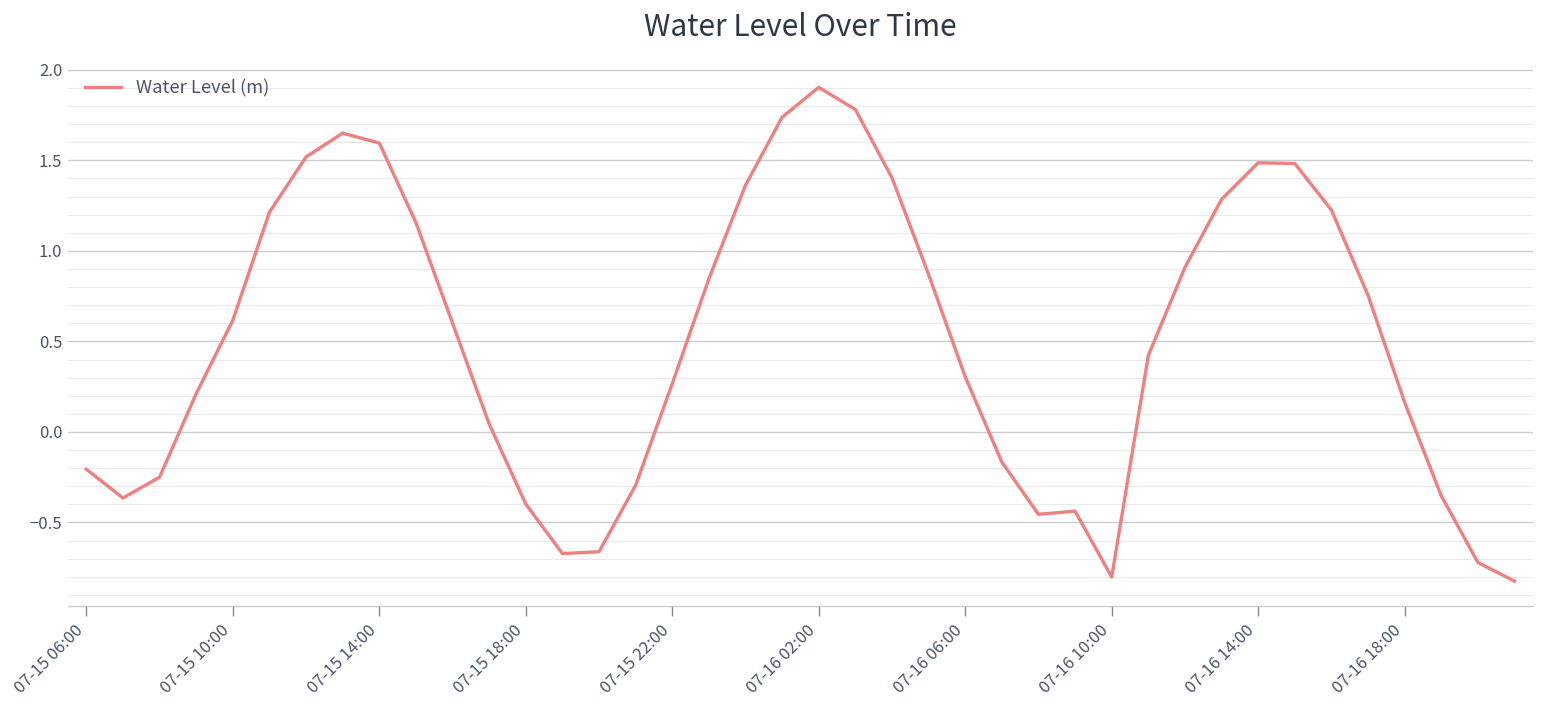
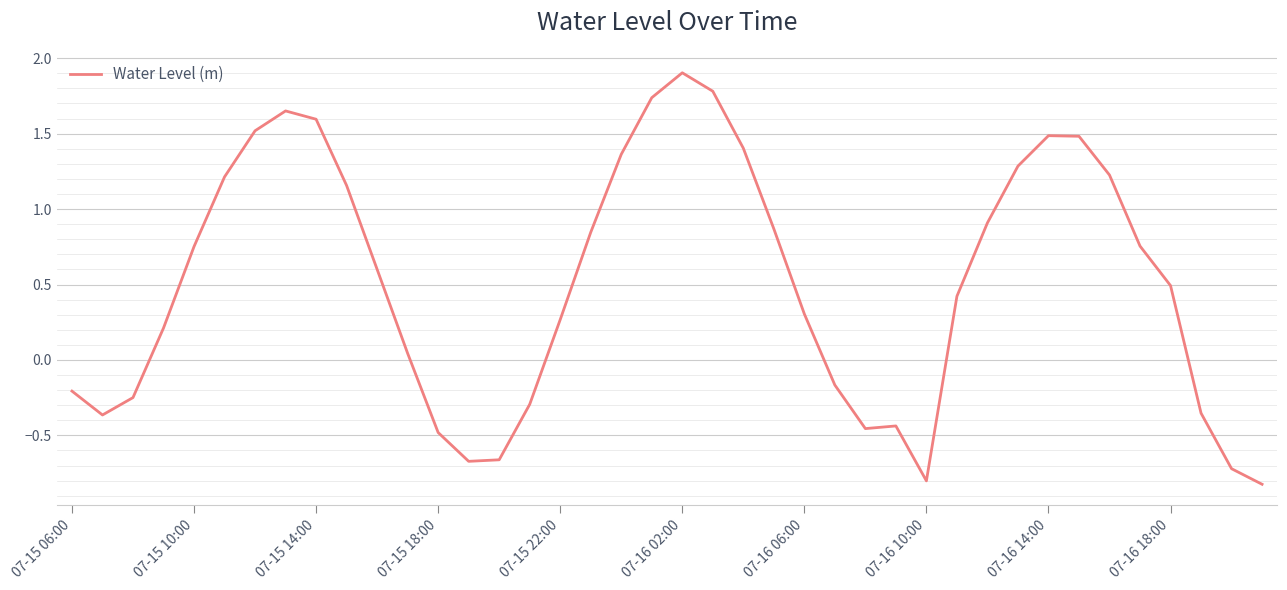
  {
    "07-15 06:00": -0.21,
-   "07-15 10:00": 0.62,
+   "07-15 10:00": 0.75,
    "07-15 14:00": 1.60,
-   "07-15 18:00": -0.40,
+   "07-15 18:00": -0.48,
    "07-15 22:00": 0.27,
    "07-16 02:00": 1.90,
    "07-16 06:00": 0.30,
    "07-16 10:00": -0.80,
    "07-16 14:00": 1.49,
-   "07-16 18:00": 0.16
+   "07-16 18:00": 0.49
  }
